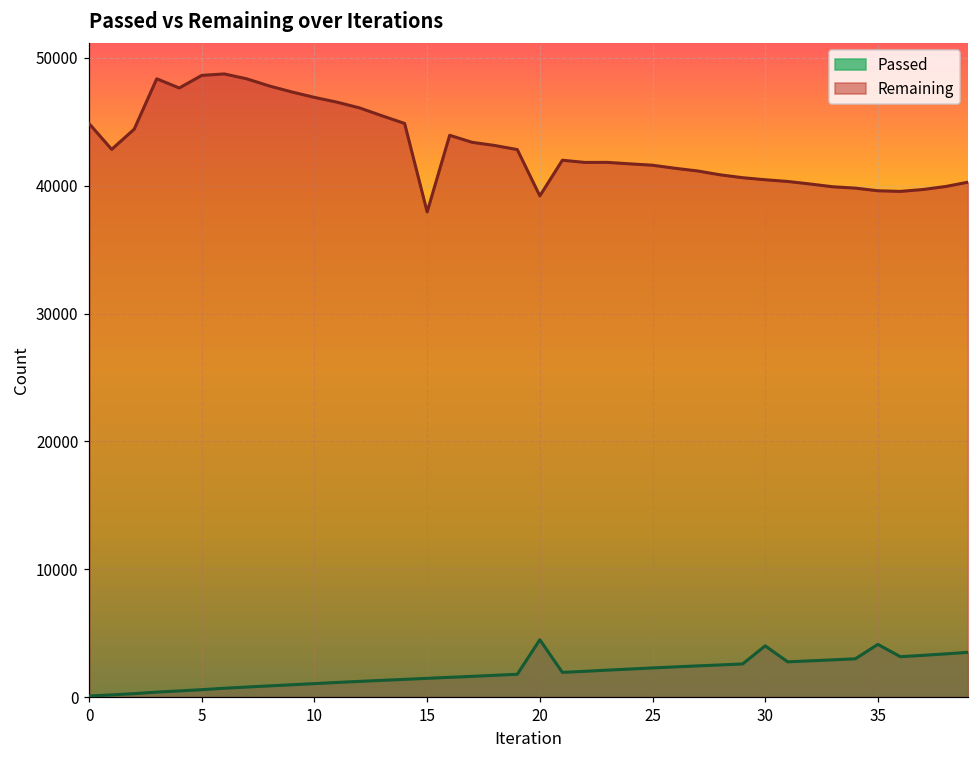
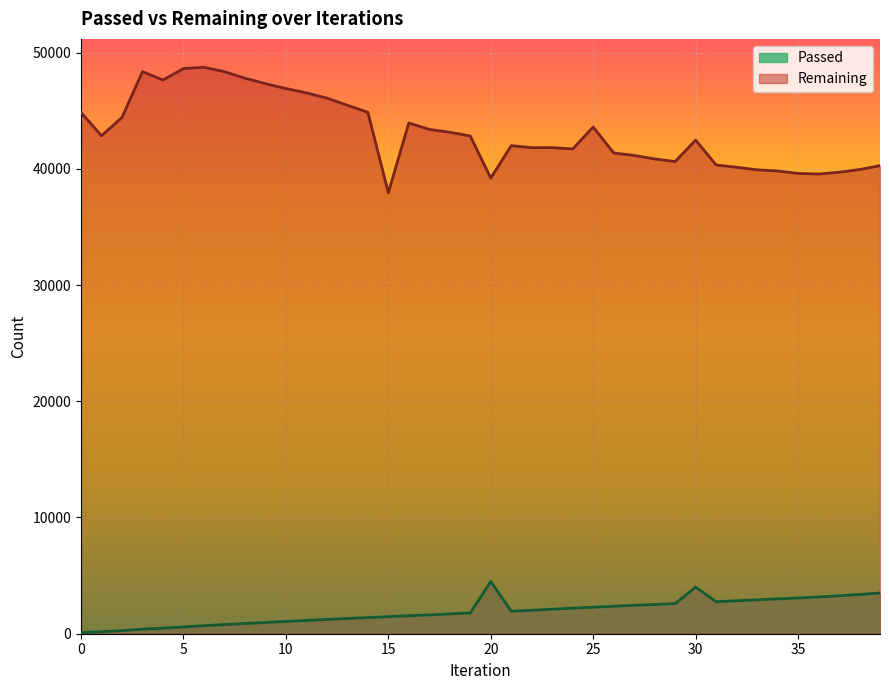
  {
    "Passed": {
      "0": 100,
      "5": 600,
      "10": 1100,
      "15": 1500,
      "20": 4500,
      "25": 2300,
      "30": 4000,
-     "35": 4100
+     "35": 3100
    },
    "Remaining": {
      "0": 44900,
      "5": 48600,
      "10": 46900,
      "15": 37900,
      "20": 39200,
-     "25": 41600,
-     "30": 40500,
+     "25": 43600,
+     "30": 42500,
      "35": 39600
    }
  }
